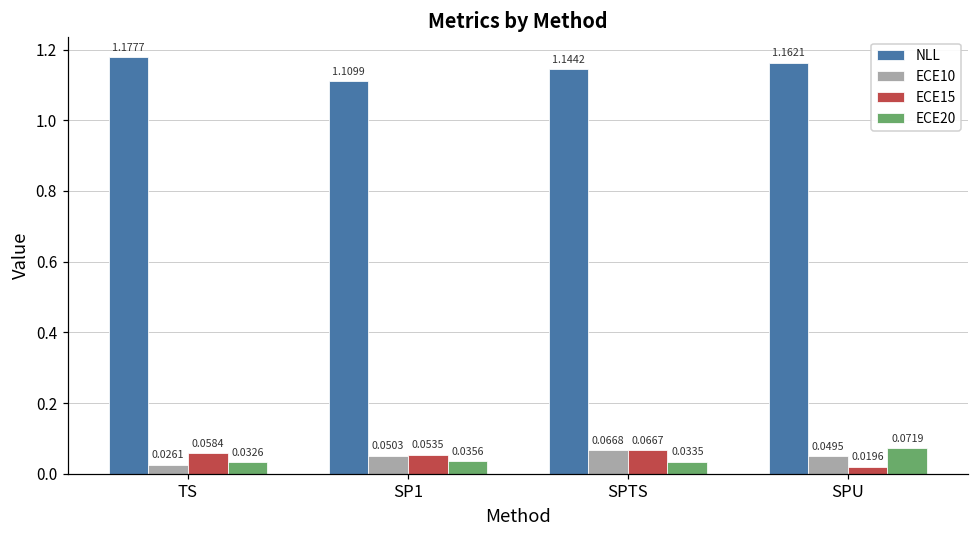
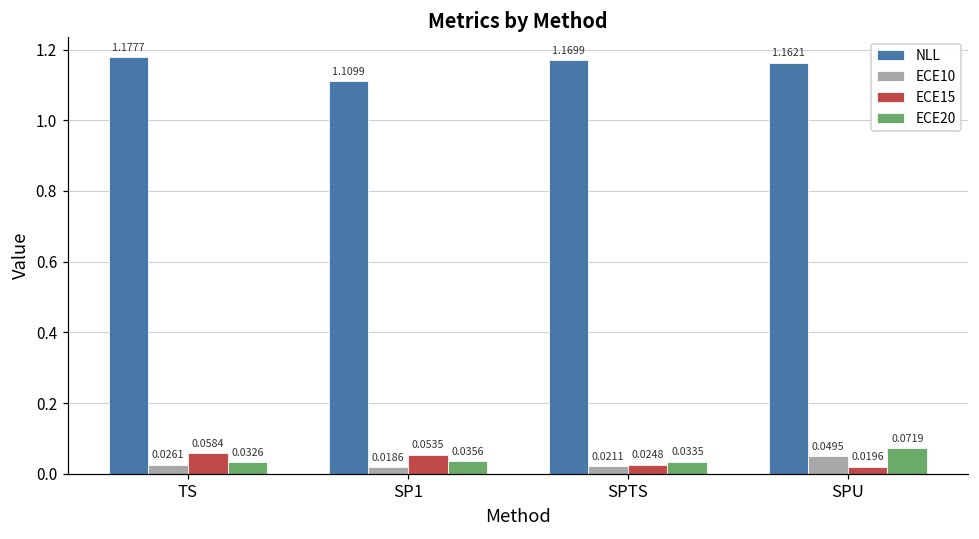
  {
    "NLL": {
      "TS": 1.1777,
      "SP1": 1.1099,
-     "SPTS": 1.1442,
+     "SPTS": 1.1699,
      "SPU": 1.1621
    },
    "ECE10": {
      "TS": 0.0261,
-     "SP1": 0.0503,
-     "SPTS": 0.0668,
+     "SP1": 0.0186,
+     "SPTS": 0.0211,
      "SPU": 0.0495
    },
    "ECE15": {
      "TS": 0.0584,
      "SP1": 0.0535,
-     "SPTS": 0.0667,
+     "SPTS": 0.0248,
      "SPU": 0.0196
    },
    "ECE20": {
      "TS": 0.0326,
      "SP1": 0.0356,
      "SPTS": 0.0335,
      "SPU": 0.0719
    }
  }
